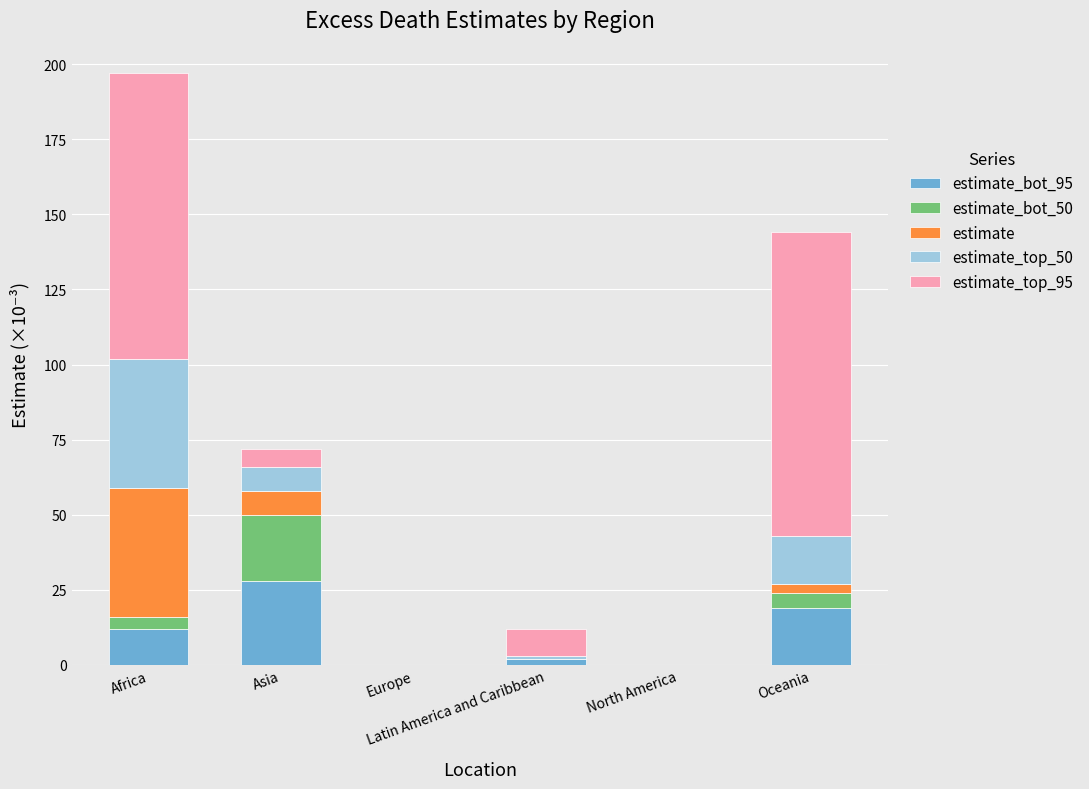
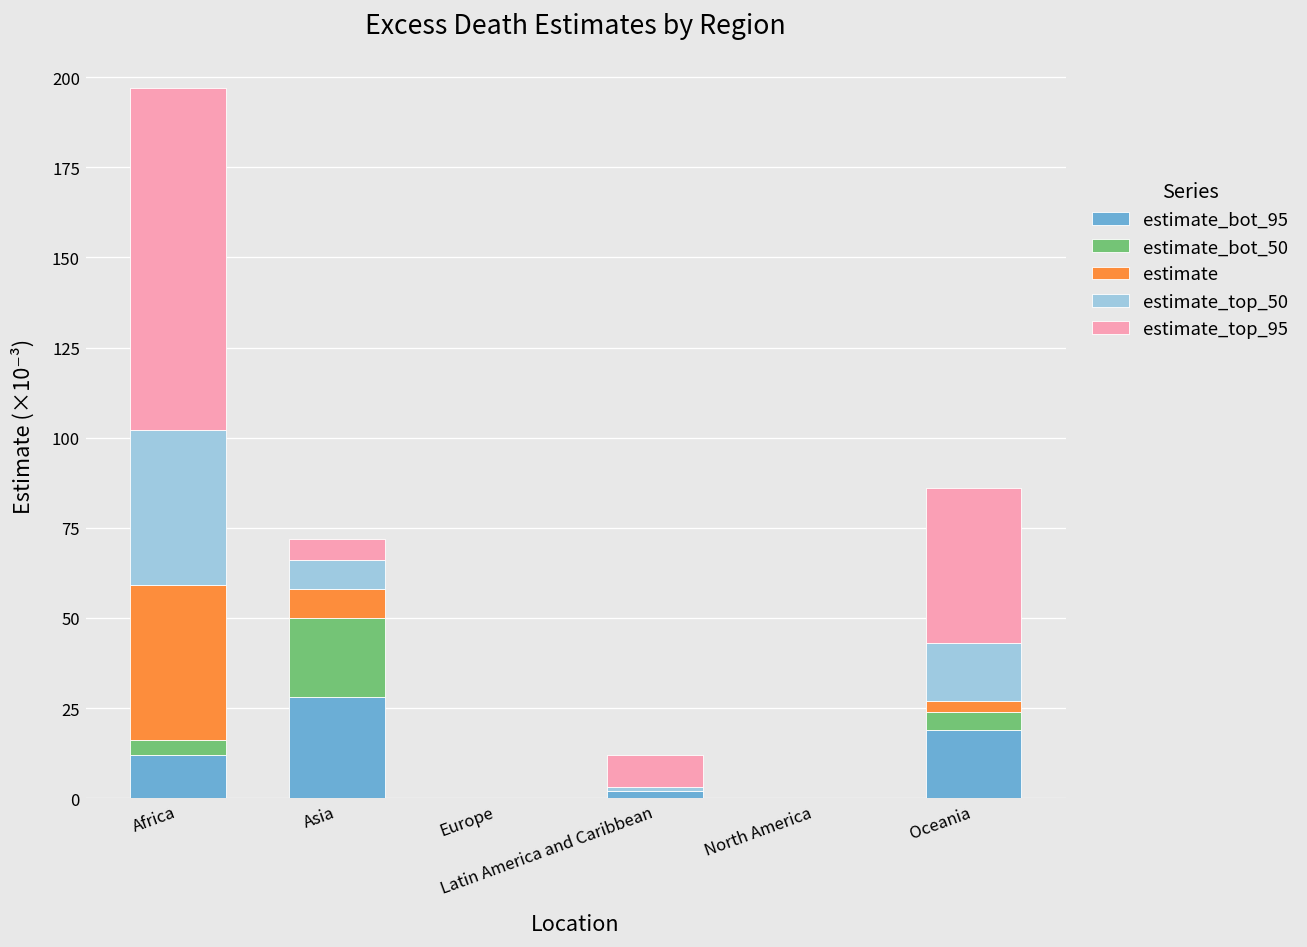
  {
    "estimate_bot_50": {
      "Africa": 4,
      "Asia": 22,
      "Europe": 0,
      "Latin America and Caribbean": 0,
      "North America": 0,
      "Oceania": 5
    },
    "estimate": {
      "Africa": 43,
      "Asia": 8,
      "Europe": 0,
      "Latin America and Caribbean": 0,
      "North America": 0,
      "Oceania": 3
    },
    "estimate_top_95": {
      "Africa": 95,
      "Asia": 6,
      "Europe": 0,
      "Latin America and Caribbean": 9,
      "North America": 0,
-     "Oceania": 101
+     "Oceania": 43
    }
  }
